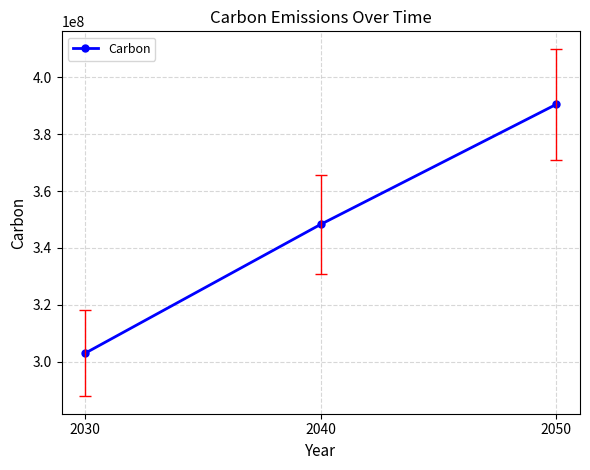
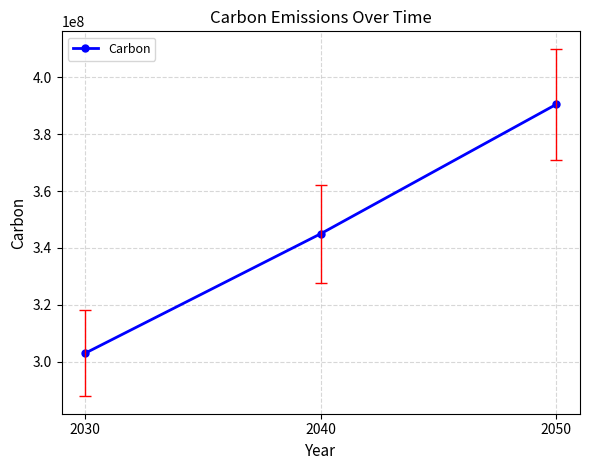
  {
    "Carbon": {
      "2030": 303000000,
-     "2040": 348000000,
+     "2040": 345000000,
      "2050": 390000000
    }
  }
